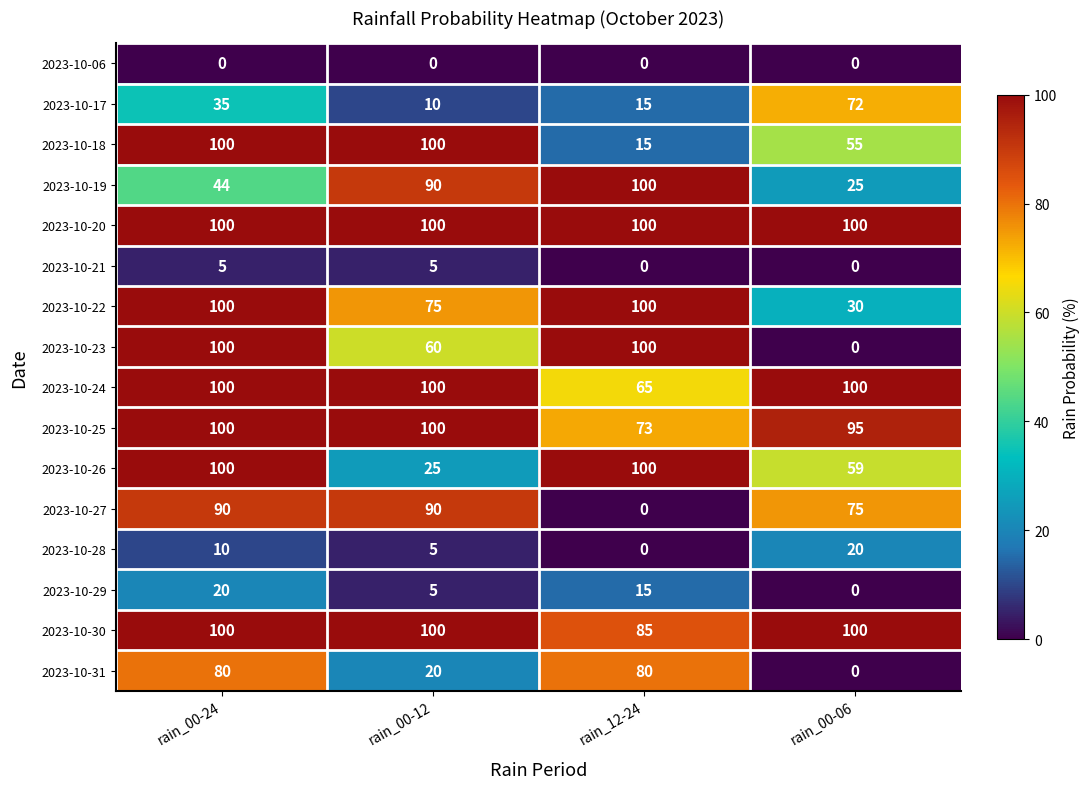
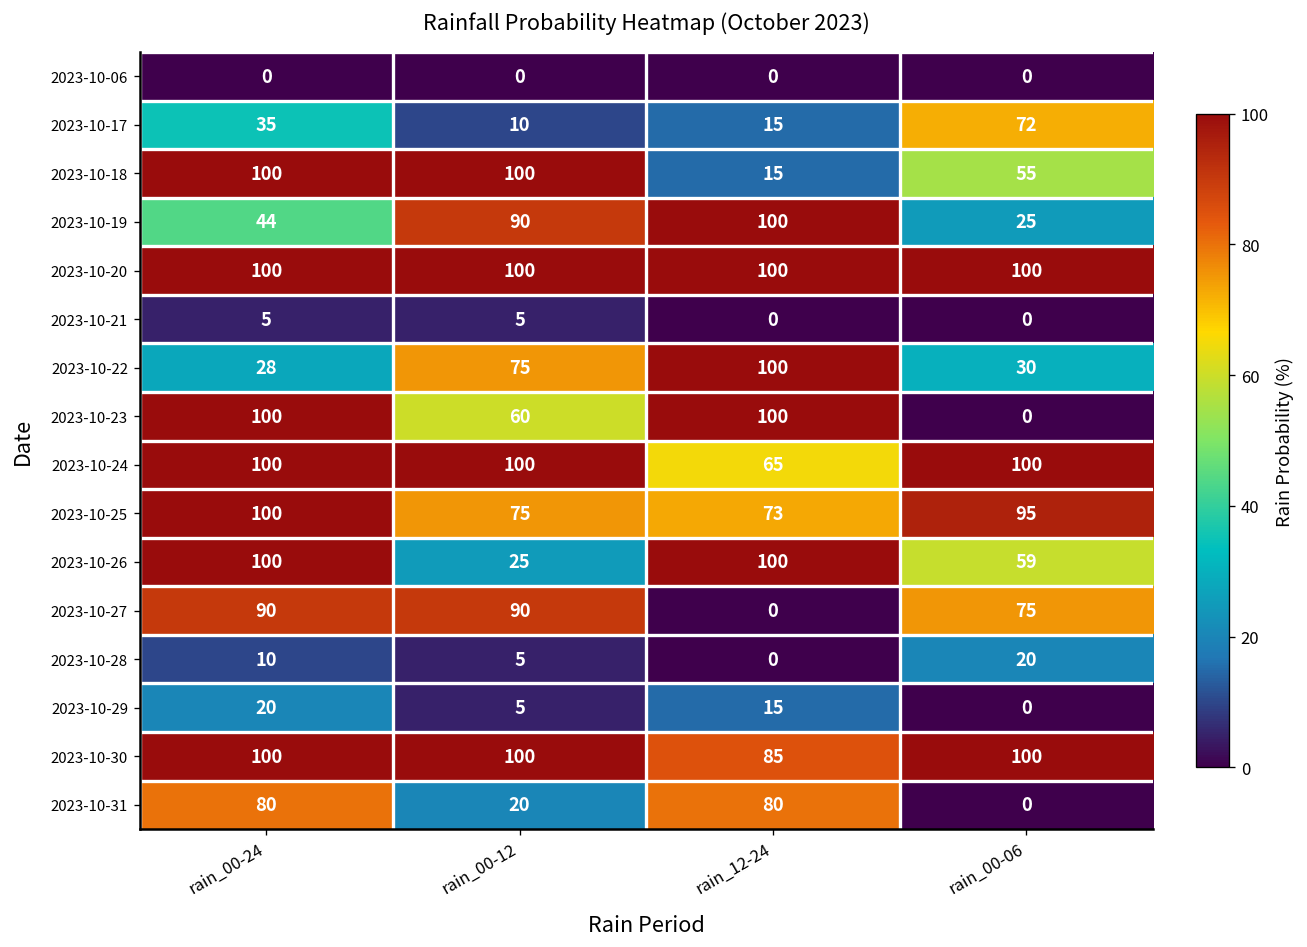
  {
    "2023-10-06": {
      "rain_00-24": 0,
      "rain_00-12": 0,
      "rain_12-24": 0,
      "rain_00-06": 0
    },
    "2023-10-17": {
      "rain_00-24": 35,
      "rain_00-12": 10,
      "rain_12-24": 15,
      "rain_00-06": 72
    },
    "2023-10-18": {
      "rain_00-24": 100,
      "rain_00-12": 100,
      "rain_12-24": 15,
      "rain_00-06": 55
    },
    "2023-10-19": {
      "rain_00-24": 44,
      "rain_00-12": 90,
      "rain_12-24": 100,
      "rain_00-06": 25
    },
    "2023-10-20": {
      "rain_00-24": 100,
      "rain_00-12": 100,
      "rain_12-24": 100,
      "rain_00-06": 100
    },
    "2023-10-21": {
      "rain_00-24": 5,
      "rain_00-12": 5,
      "rain_12-24": 0,
      "rain_00-06": 0
    },
    "2023-10-22": {
-     "rain_00-24": 100,
+     "rain_00-24": 28,
      "rain_00-12": 75,
      "rain_12-24": 100,
      "rain_00-06": 30
    },
    "2023-10-23": {
      "rain_00-24": 100,
      "rain_00-12": 60,
      "rain_12-24": 100,
      "rain_00-06": 0
    },
    "2023-10-24": {
      "rain_00-24": 100,
      "rain_00-12": 100,
      "rain_12-24": 65,
      "rain_00-06": 100
    },
    "2023-10-25": {
      "rain_00-24": 100,
-     "rain_00-12": 100,
+     "rain_00-12": 75,
      "rain_12-24": 73,
      "rain_00-06": 95
    },
    "2023-10-26": {
      "rain_00-24": 100,
      "rain_00-12": 25,
      "rain_12-24": 100,
      "rain_00-06": 59
    },
    "2023-10-27": {
      "rain_00-24": 90,
      "rain_00-12": 90,
      "rain_12-24": 0,
      "rain_00-06": 75
    },
    "2023-10-28": {
      "rain_00-24": 10,
      "rain_00-12": 5,
      "rain_12-24": 0,
      "rain_00-06": 20
    },
    "2023-10-29": {
      "rain_00-24": 20,
      "rain_00-12": 5,
      "rain_12-24": 15,
      "rain_00-06": 0
    },
    "2023-10-30": {
      "rain_00-24": 100,
      "rain_00-12": 100,
      "rain_12-24": 85,
      "rain_00-06": 100
    },
    "2023-10-31": {
      "rain_00-24": 80,
      "rain_00-12": 20,
      "rain_12-24": 80,
      "rain_00-06": 0
    }
  }
